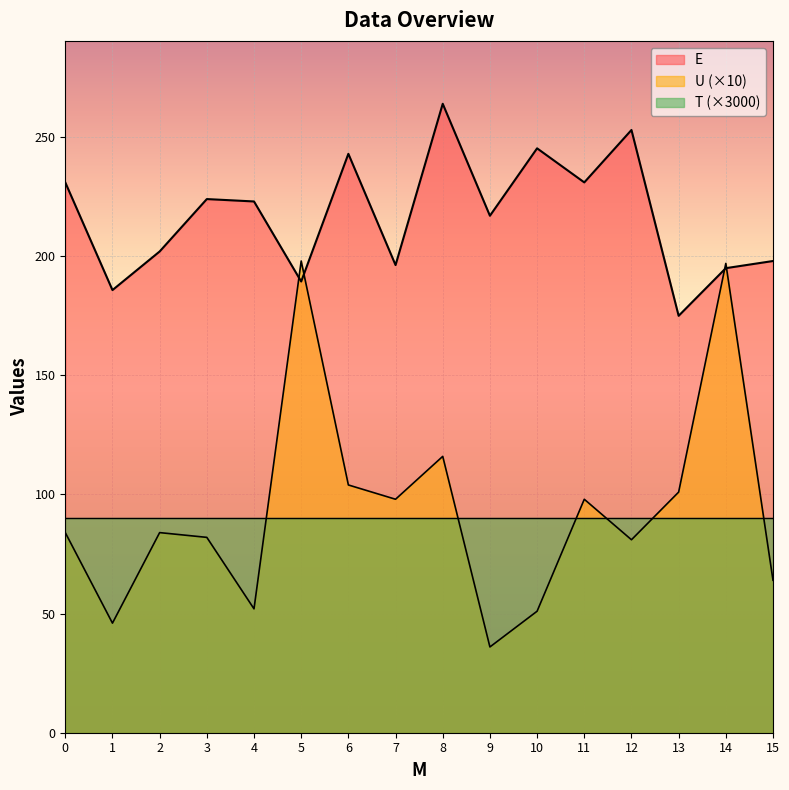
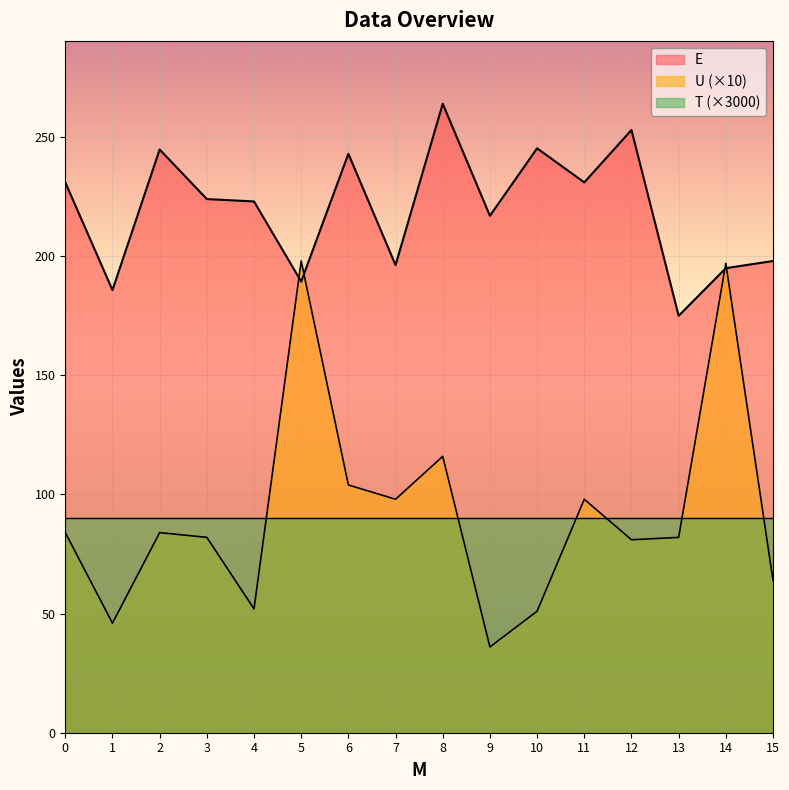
  {
    "E": {
      "0": 231,
      "1": 186,
-     "2": 202,
+     "2": 245,
      "3": 224,
      "4": 223,
      "5": 189,
      "6": 243,
      "7": 196,
      "8": 264,
      "9": 217,
      "10": 245,
      "11": 231,
      "12": 253,
      "13": 175,
      "14": 195,
      "15": 198
    },
    "U (×10)": {
      "0": 84,
      "1": 46,
      "2": 84,
      "3": 82,
      "4": 52,
      "5": 198,
      "6": 104,
      "7": 98,
      "8": 116,
      "9": 36,
      "10": 51,
      "11": 98,
      "12": 81,
-     "13": 101,
+     "13": 82,
      "14": 197,
      "15": 64
    },
    "T (×3000)": {
      "0": 90,
      "1": 90,
      "2": 90,
      "3": 90,
      "4": 90,
      "5": 90,
      "6": 90,
      "7": 90,
      "8": 90,
      "9": 90,
      "10": 90,
      "11": 90,
      "12": 90,
      "13": 90,
      "14": 90,
      "15": 90
    }
  }
